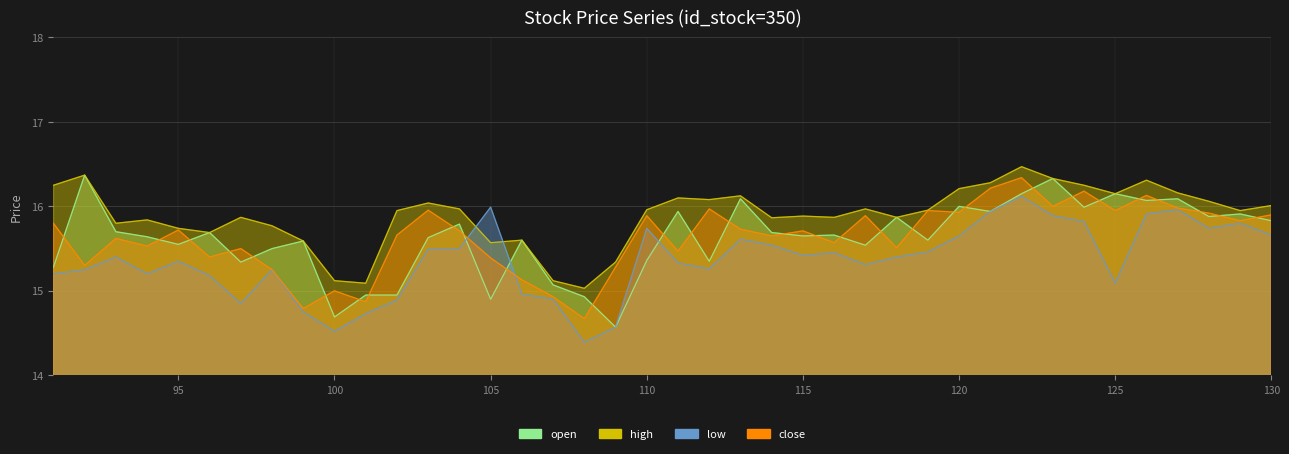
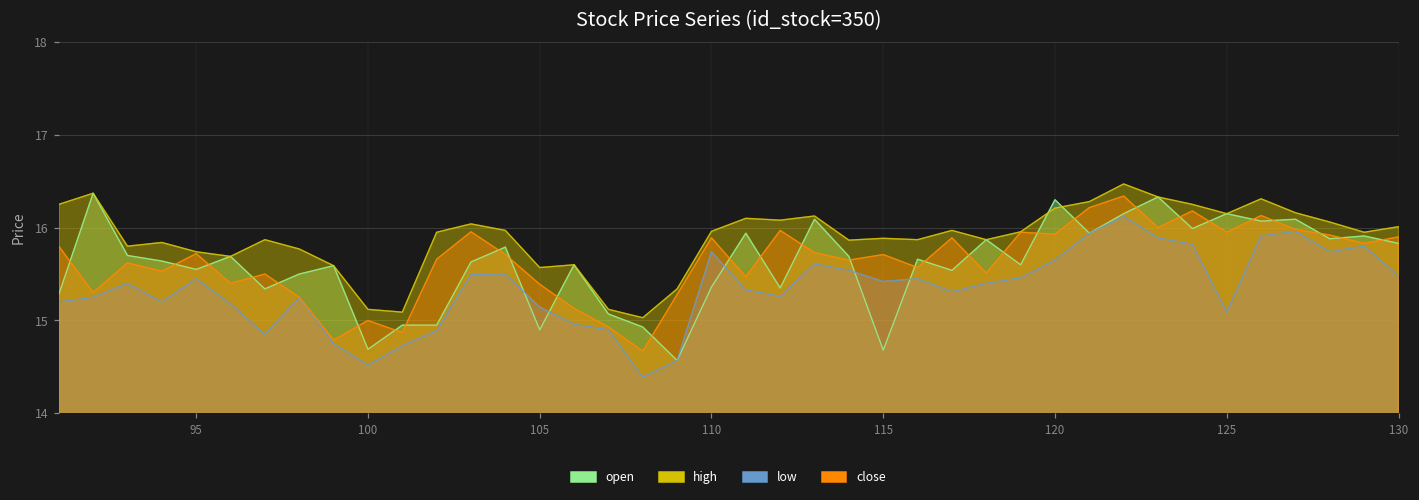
  {
    "open": {
      "95": 15.6,
      "100": 14.7,
      "105": 14.9,
      "110": 15.4,
-     "115": 15.7,
-     "120": 16.0,
+     "115": 14.7,
+     "120": 16.3,
      "130": 15.8
    },
    "low": {
-     "95": 15.4,
+     "95": 15.5,
      "100": 14.5,
-     "105": 16.0,
+     "105": 15.1,
      "110": 15.7,
      "115": 15.4,
      "120": 15.7,
      "125": 15.1,
-     "130": 15.7
+     "130": 15.5
    }
  }
